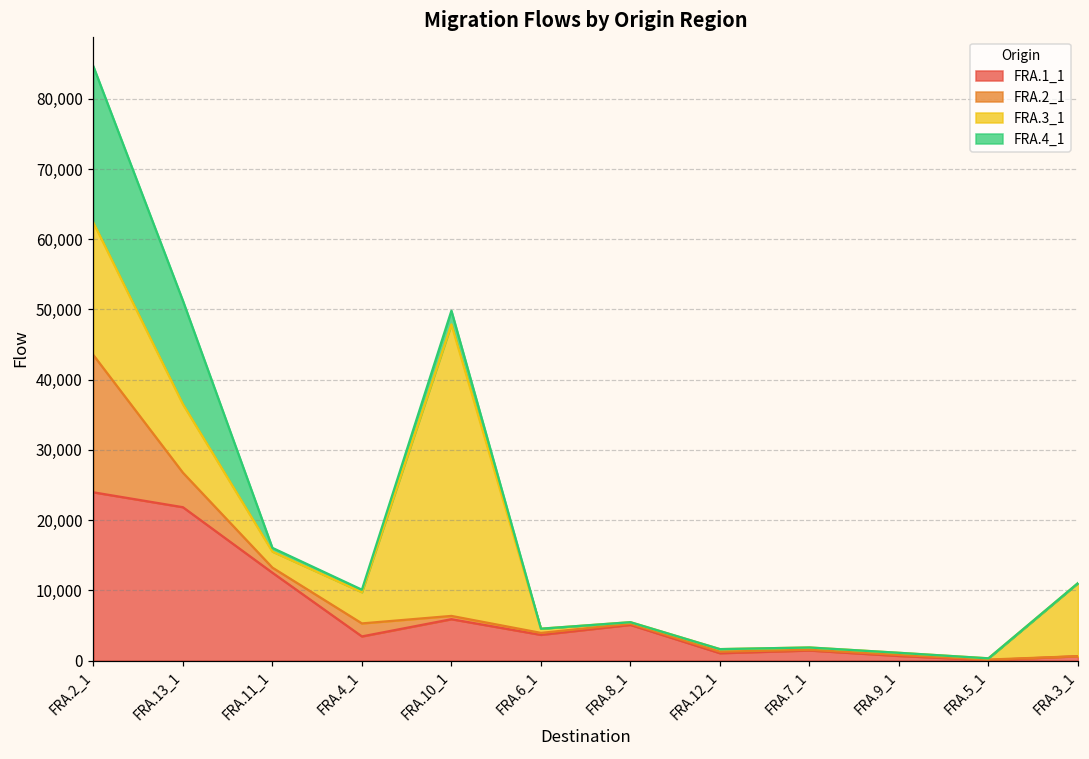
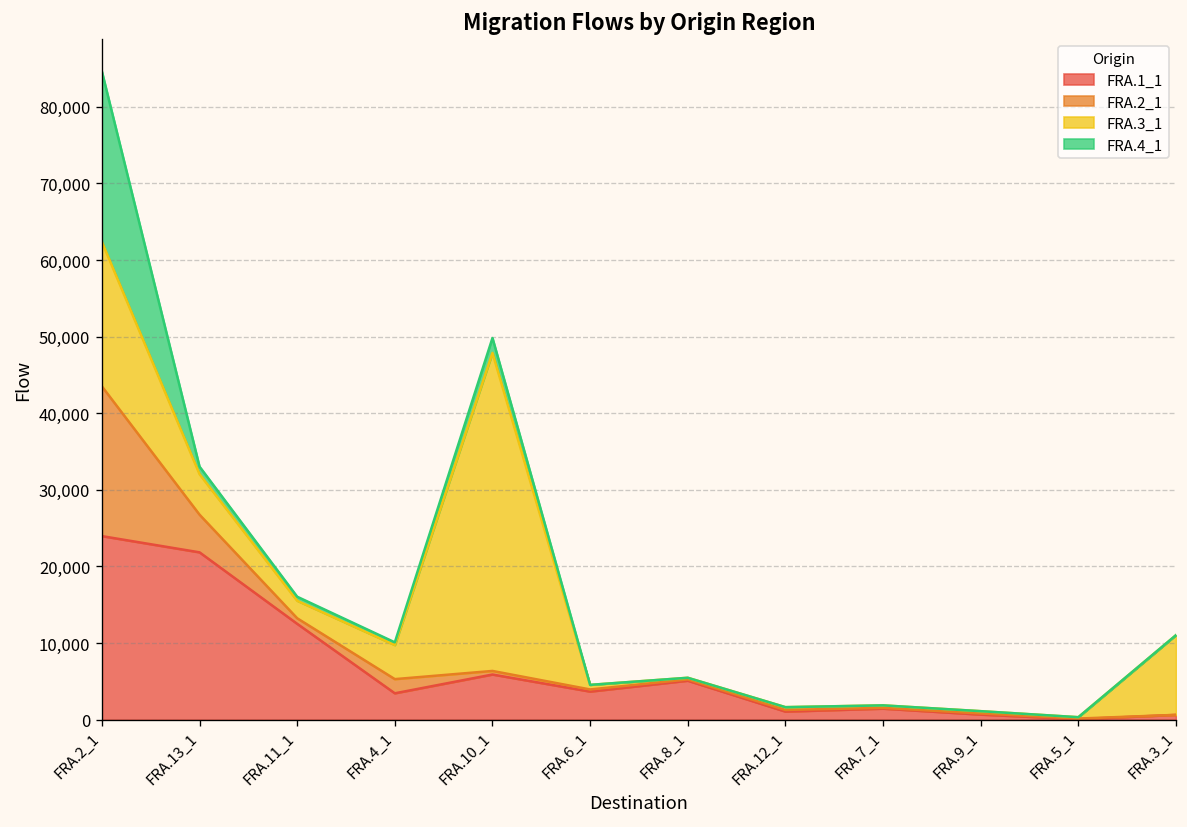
  {
    "FRA.3_1": {
      "FRA.2_1": "19,000",
-     "FRA.13_1": "10,000",
+     "FRA.13_1": "5,000",
      "FRA.11_1": "2,000",
      "FRA.10_1": "42,000"
    },
    "FRA.4_1": {
      "FRA.2_1": "22,000",
-     "FRA.13_1": "15,000",
+     "FRA.13_1": "1,000",
      "FRA.11_1": "1,000",
      "FRA.10_1": "2,000"
    }
  }
